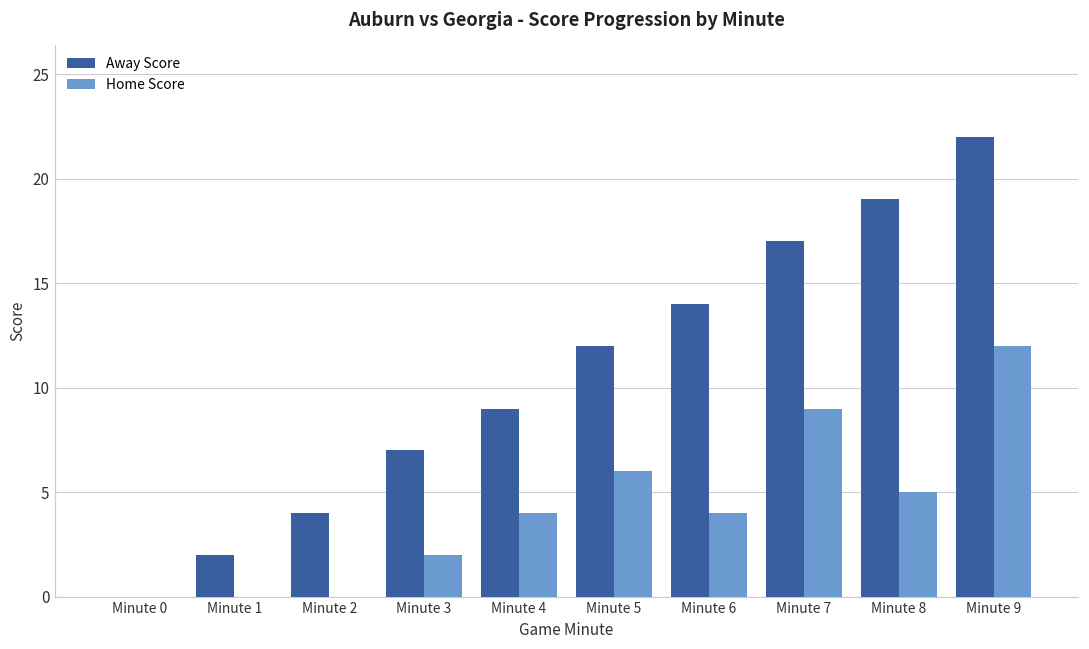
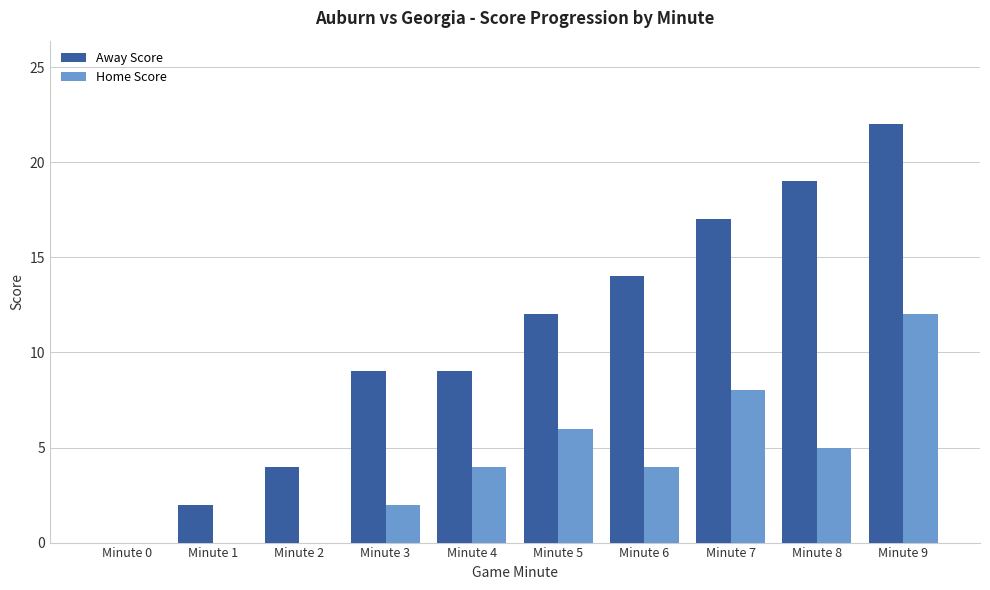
  {
    "Away Score": {
      "Minute 0": 0,
      "Minute 1": 2,
      "Minute 2": 4,
-     "Minute 3": 7,
+     "Minute 3": 9,
      "Minute 4": 9,
      "Minute 5": 12,
      "Minute 6": 14,
      "Minute 7": 17,
      "Minute 8": 19,
      "Minute 9": 22
    },
    "Home Score": {
      "Minute 0": 0,
      "Minute 1": 0,
      "Minute 2": 0,
      "Minute 3": 2,
      "Minute 4": 4,
      "Minute 5": 6,
      "Minute 6": 4,
-     "Minute 7": 9,
+     "Minute 7": 8,
      "Minute 8": 5,
      "Minute 9": 12
    }
  }
